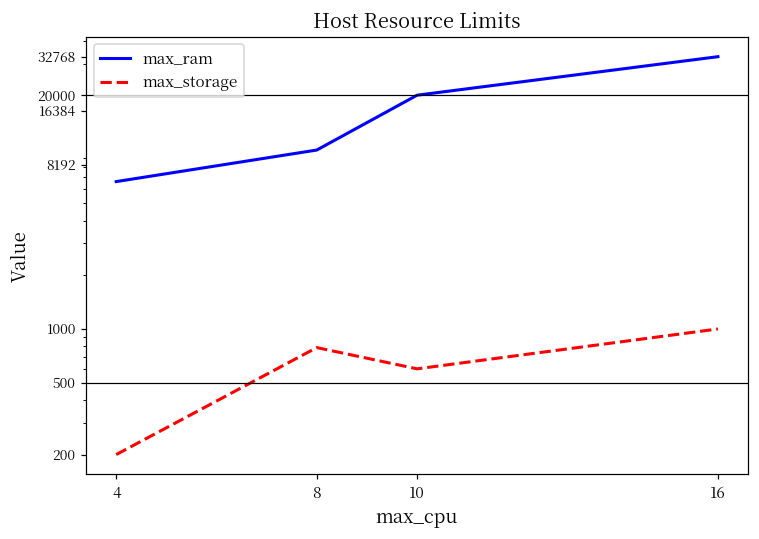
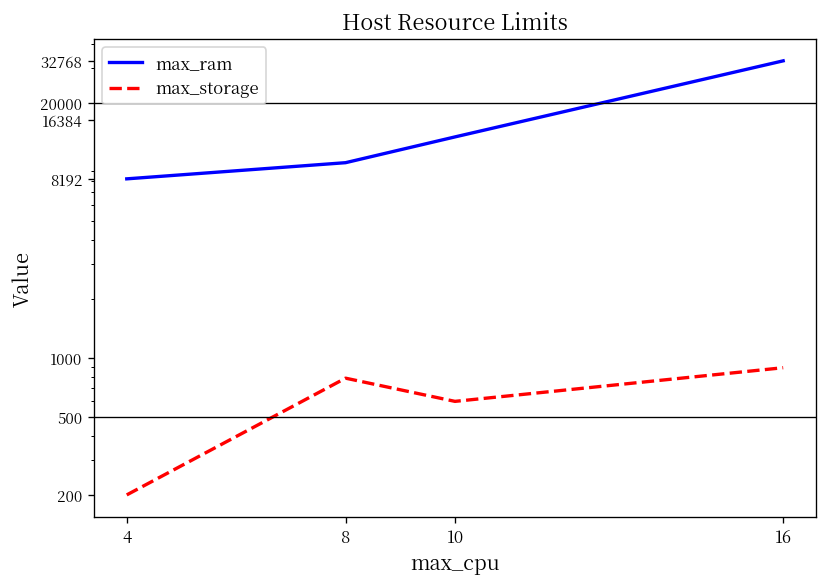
  {
    "max_ram": {
-     "4": 6600,
+     "4": 8000,
      "8": 10000,
-     "10": 20000,
+     "10": 13000,
      "16": 33000
    },
    "max_storage": {
      "4": 200,
      "8": 800,
      "10": 600,
-     "16": 1000
+     "16": 900
    }
  }
